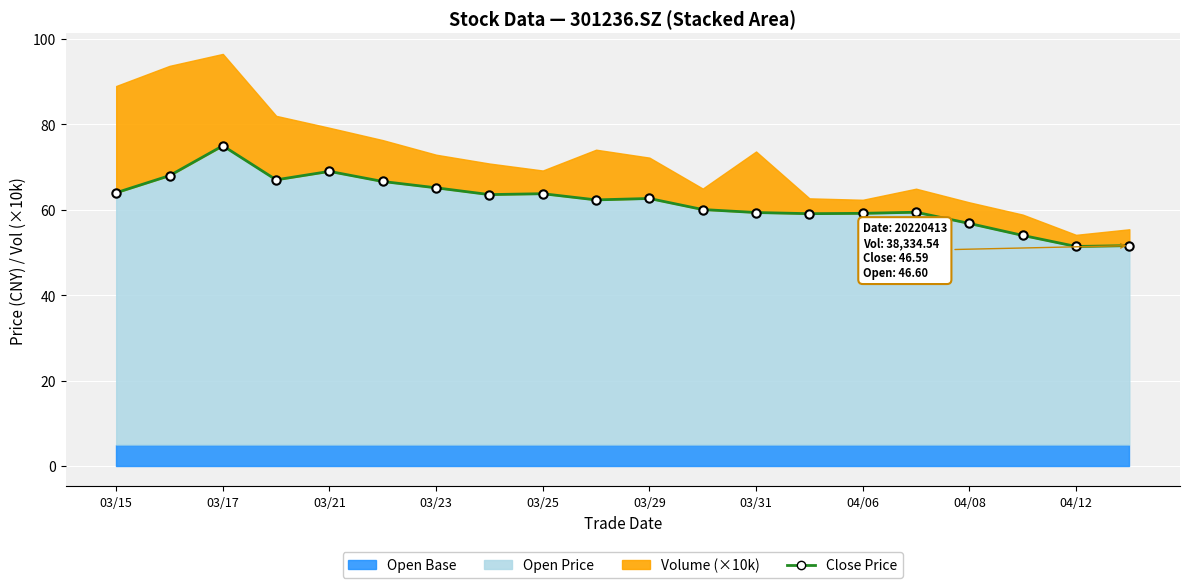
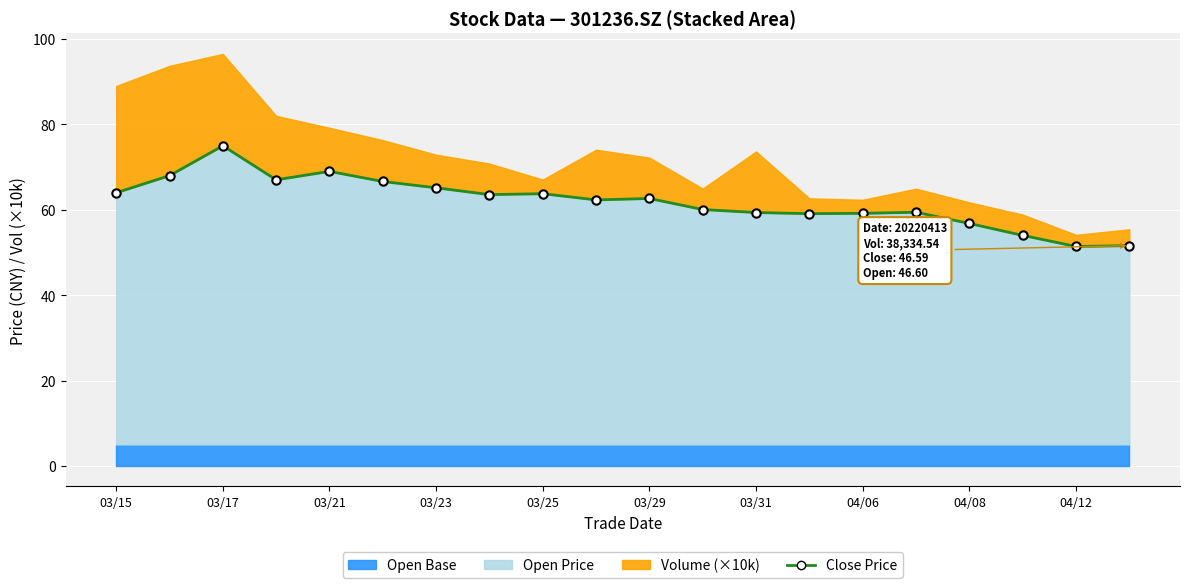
  {
    "Open Base": {
      "03/15": 5,
      "03/17": 5,
      "03/21": 5,
      "03/23": 5,
      "03/25": 5,
      "03/29": 5,
      "03/31": 5,
      "04/06": 5,
      "04/08": 5,
      "04/12": 5
    },
    "Open Price": {
      "03/15": 59,
      "03/17": 70,
      "03/21": 64,
      "03/23": 60,
      "03/25": 59,
      "03/29": 58,
      "03/31": 54,
      "04/06": 54
    },
    "Volume (×10k)": {
      "03/15": 25,
      "03/17": 22,
      "03/21": 10,
      "03/23": 8,
-     "03/25": 5,
+     "03/25": 3,
      "03/29": 10,
      "03/31": 14,
      "04/06": 3,
      "04/08": 5
    }
  }
